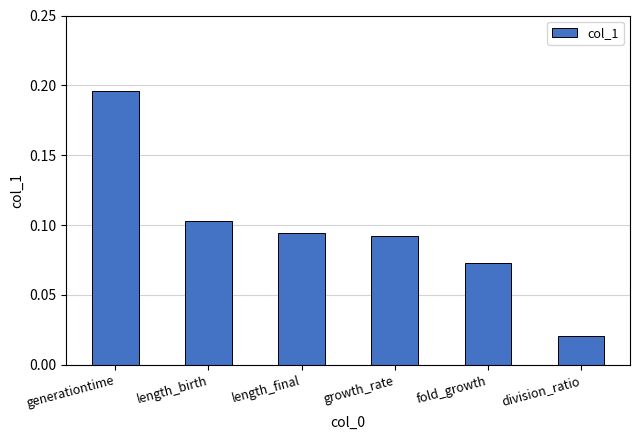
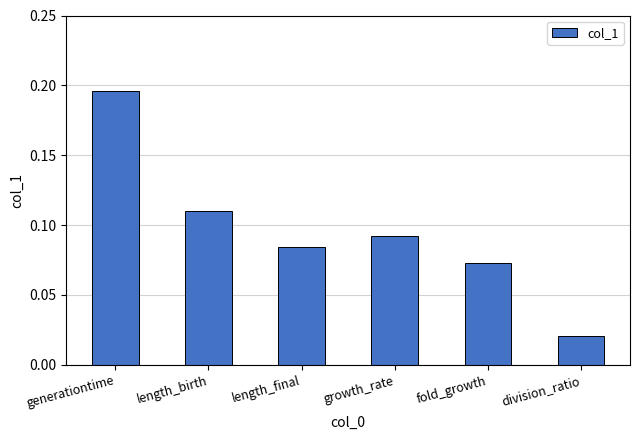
  {
    "generationtime": 0.196,
-   "length_birth": 0.103,
-   "length_final": 0.094,
+   "length_birth": 0.110,
+   "length_final": 0.085,
    "growth_rate": 0.092,
    "fold_growth": 0.073,
    "division_ratio": 0.021
  }
